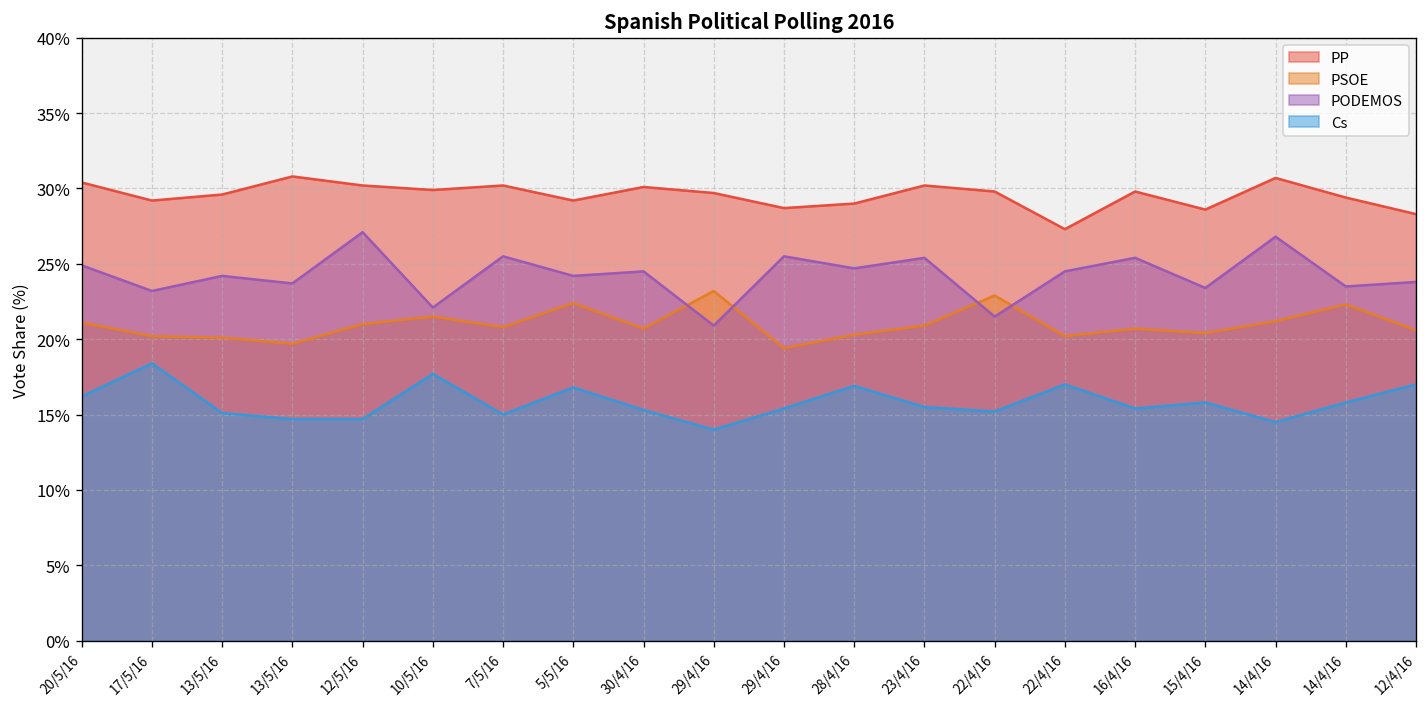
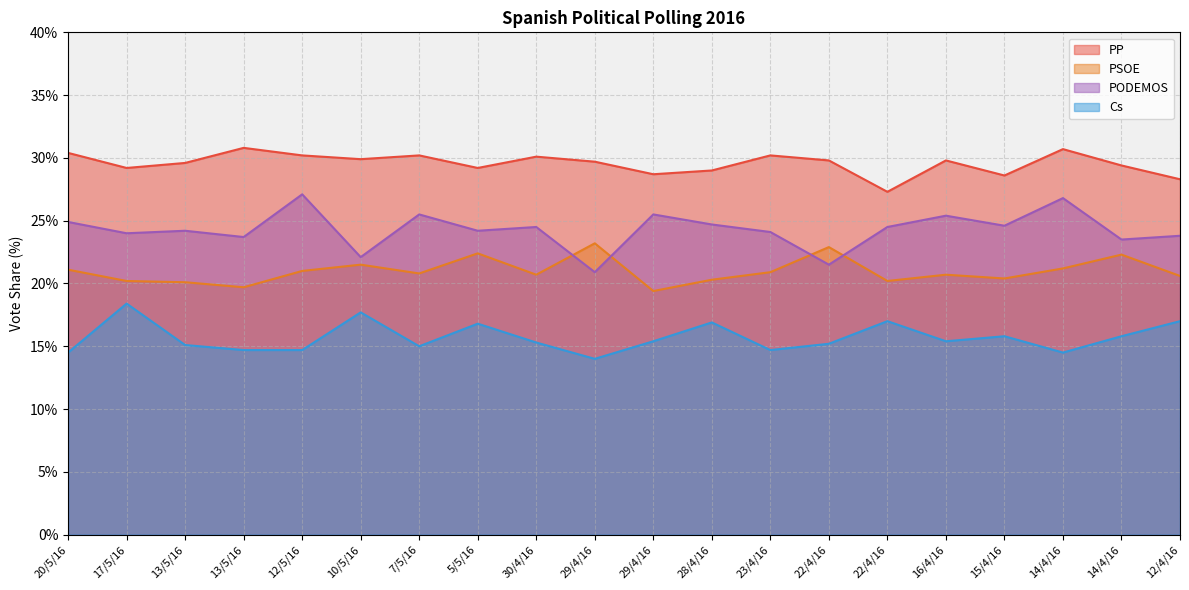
  {
    "PODEMOS": {
      "20/5/16": "24.9%",
-     "17/5/16": "23.2%",
+     "17/5/16": "24.0%",
      "12/5/16": "27.1%",
      "10/5/16": "22.1%",
      "7/5/16": "25.5%",
      "5/5/16": "24.2%",
      "30/4/16": "24.5%",
      "28/4/16": "24.7%",
-     "23/4/16": "25.4%",
+     "23/4/16": "24.1%",
      "16/4/16": "25.4%",
-     "15/4/16": "23.4%",
+     "15/4/16": "24.6%",
      "12/4/16": "23.8%"
    },
    "Cs": {
-     "20/5/16": "16.2%",
+     "20/5/16": "14.5%",
      "17/5/16": "18.4%",
      "12/5/16": "14.7%",
      "10/5/16": "17.7%",
      "7/5/16": "15.0%",
      "5/5/16": "16.8%",
      "30/4/16": "15.3%",
      "28/4/16": "16.9%",
-     "23/4/16": "15.5%",
+     "23/4/16": "14.7%",
      "16/4/16": "15.4%",
      "15/4/16": "15.8%",
      "12/4/16": "17.0%"
    }
  }
